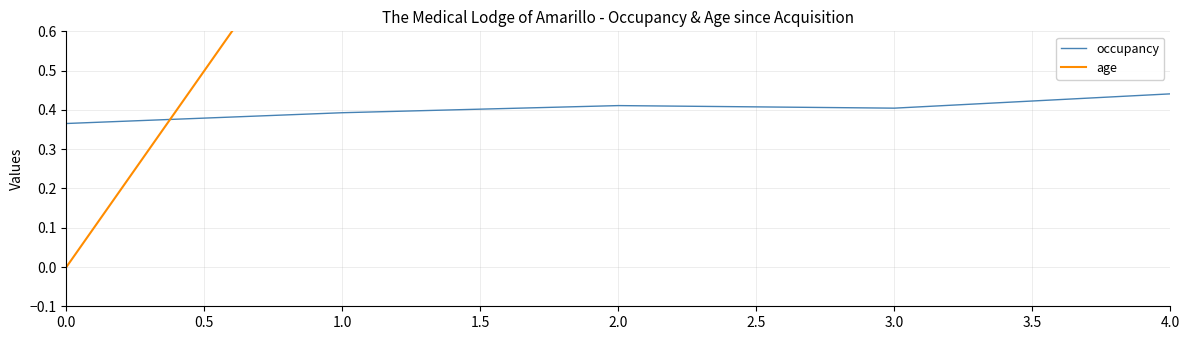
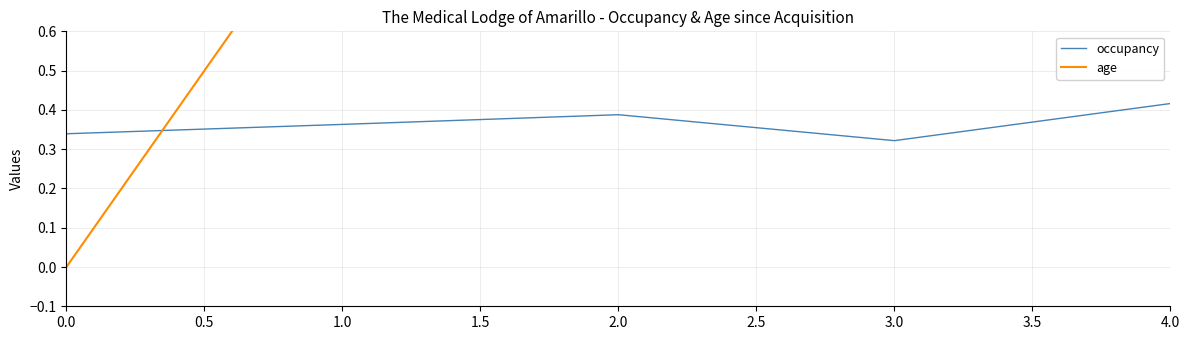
  {
    "occupancy": {
-     "0.0": 0.37,
-     "1.0": 0.39,
-     "2.0": 0.41,
-     "3.0": 0.40,
-     "4.0": 0.44
+     "0.0": 0.34,
+     "1.0": 0.36,
+     "2.0": 0.39,
+     "3.0": 0.32,
+     "4.0": 0.42
    },
    "age": {
      "0.0": 0.00
    }
  }
